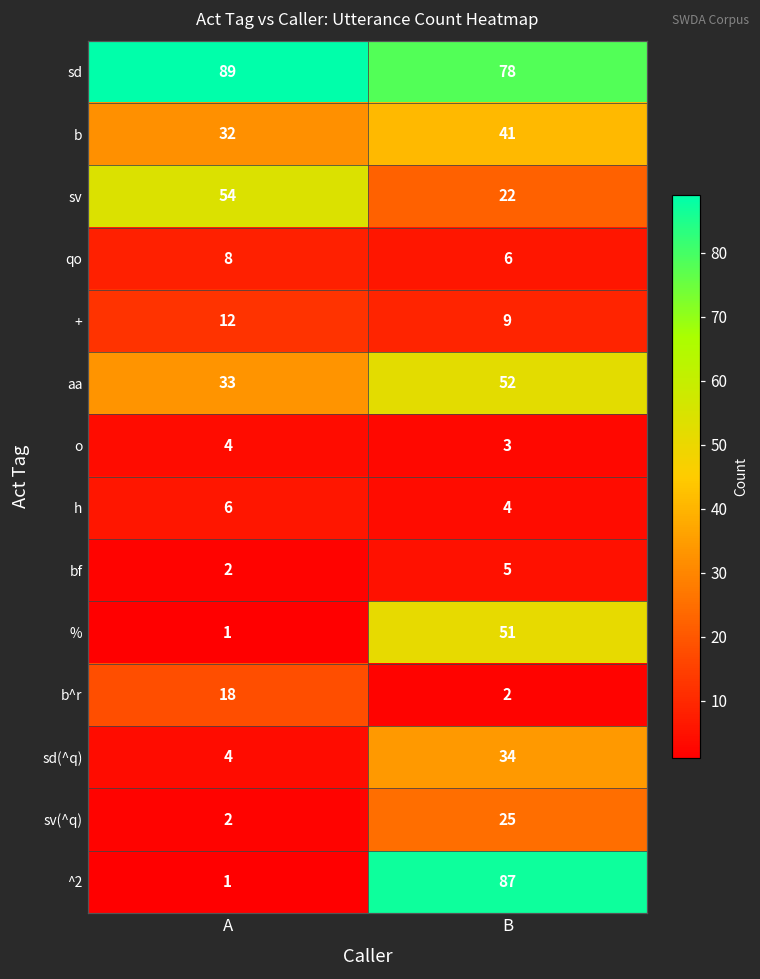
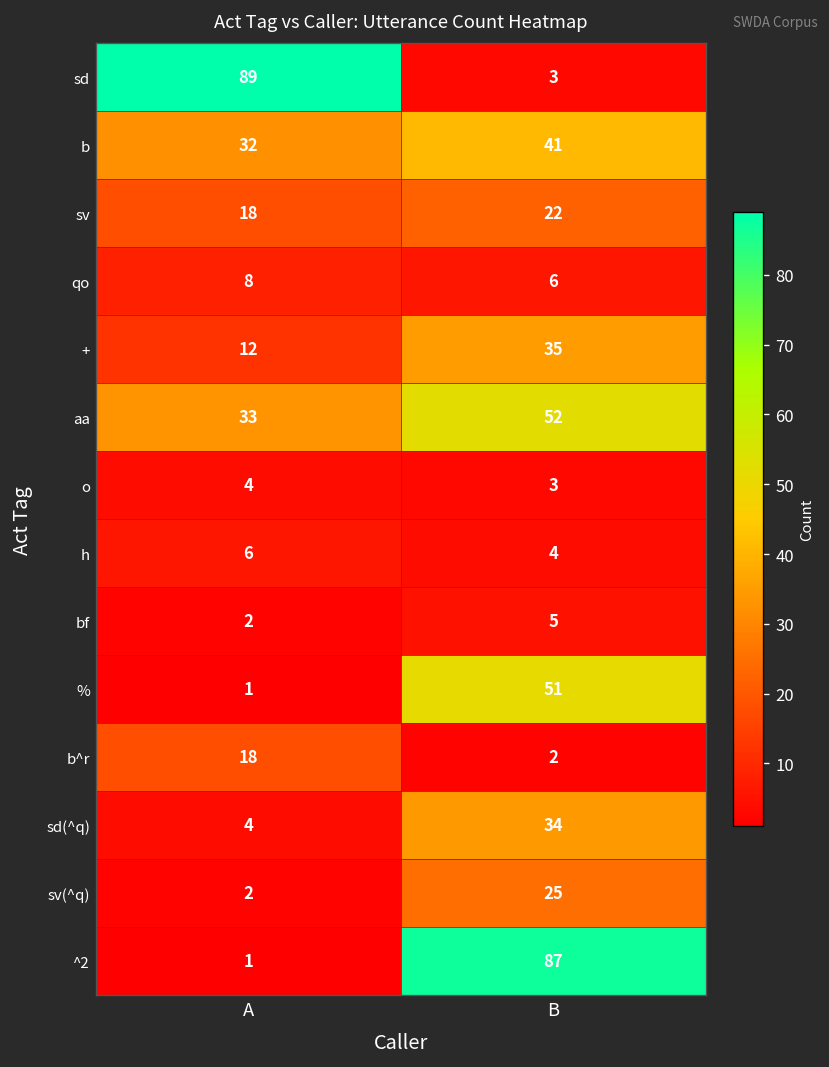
  {
    "sd": {
      "A": 89,
-     "B": 78
+     "B": 3
    },
    "b": {
      "A": 32,
      "B": 41
    },
    "sv": {
-     "A": 54,
+     "A": 18,
      "B": 22
    },
    "qo": {
      "A": 8,
      "B": 6
    },
    "+": {
      "A": 12,
-     "B": 9
+     "B": 35
    },
    "aa": {
      "A": 33,
      "B": 52
    },
    "o": {
      "A": 4,
      "B": 3
    },
    "h": {
      "A": 6,
      "B": 4
    },
    "bf": {
      "A": 2,
      "B": 5
    },
    "%": {
      "A": 1,
      "B": 51
    },
    "b^r": {
      "A": 18,
      "B": 2
    },
    "sd(^q)": {
      "A": 4,
      "B": 34
    },
    "sv(^q)": {
      "A": 2,
      "B": 25
    },
    "^2": {
      "A": 1,
      "B": 87
    }
  }
